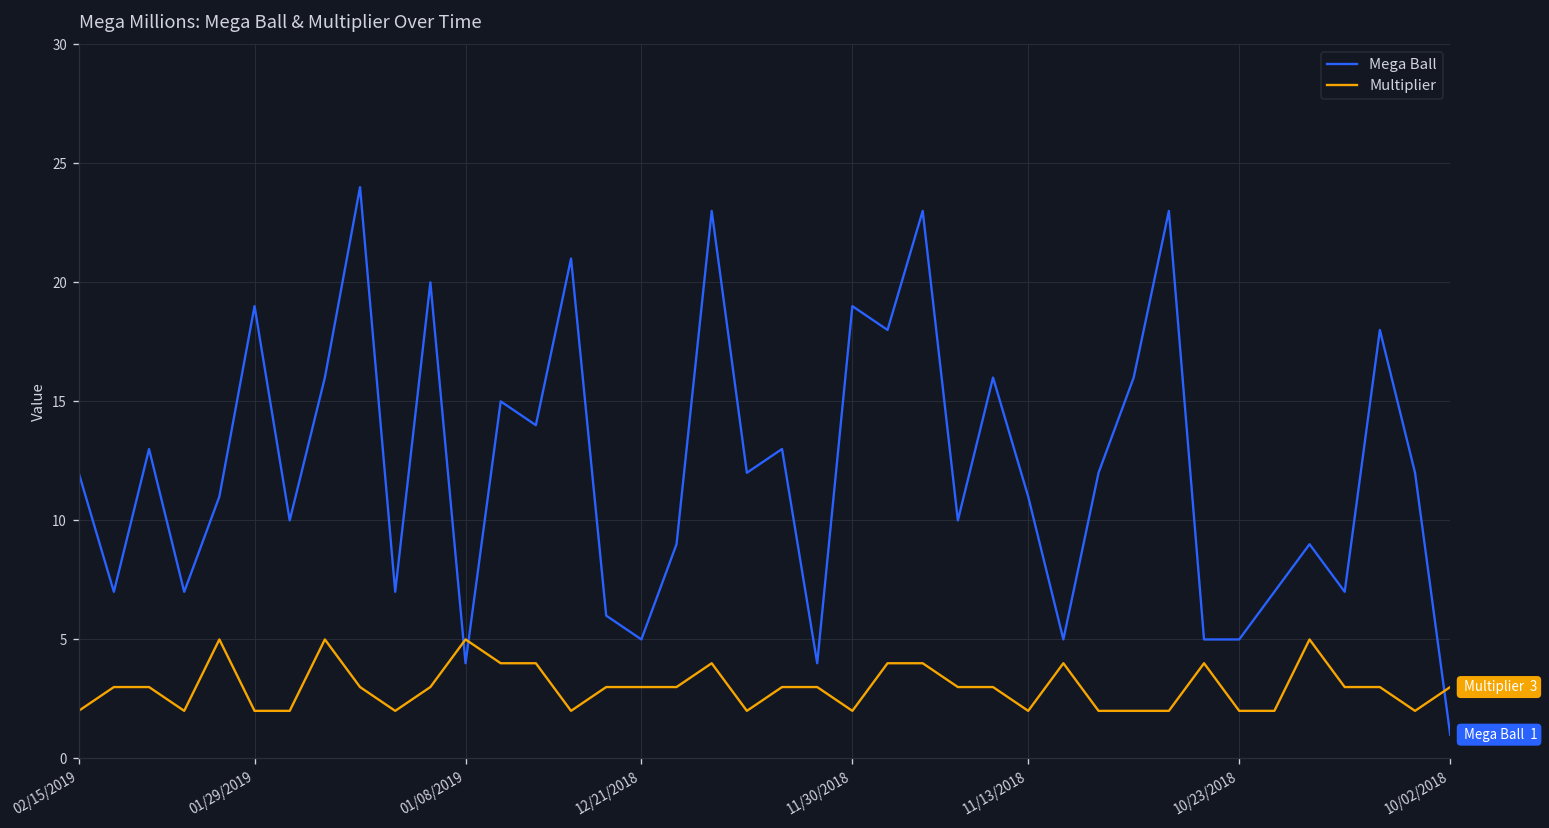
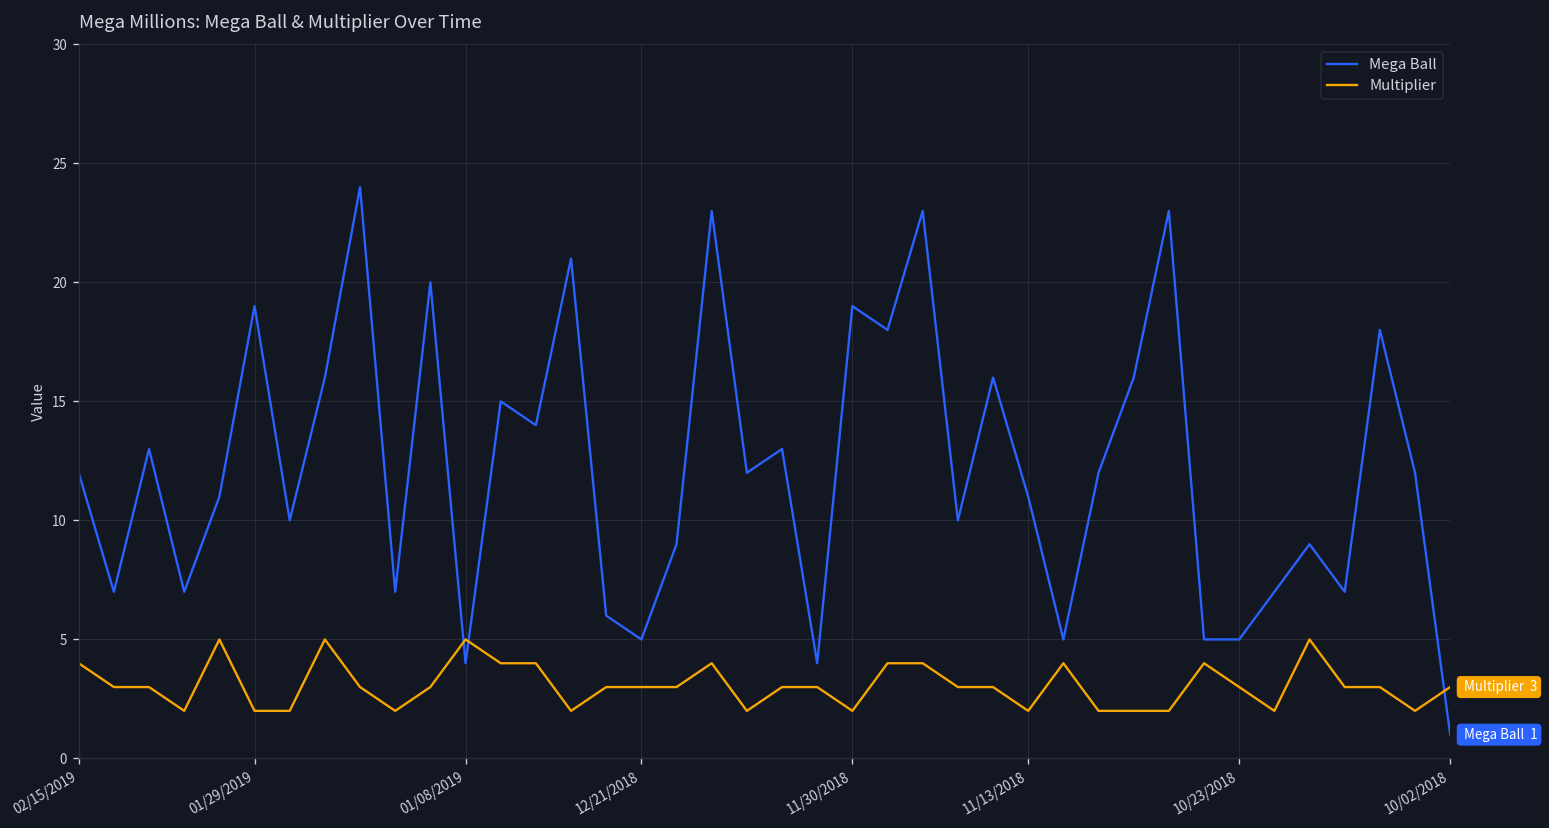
  {
    "Mega Ball": {
      "02/15/2019": 12,
      "01/29/2019": 19,
      "01/08/2019": 4,
      "12/21/2018": 5,
      "11/30/2018": 19,
      "11/13/2018": 11,
      "10/23/2018": 5
    },
    "Multiplier": {
-     "02/15/2019": 2,
+     "02/15/2019": 4,
      "01/29/2019": 2,
      "01/08/2019": 5,
      "12/21/2018": 3,
      "11/30/2018": 2,
      "11/13/2018": 2,
-     "10/23/2018": 2
+     "10/23/2018": 3
    }
  }
